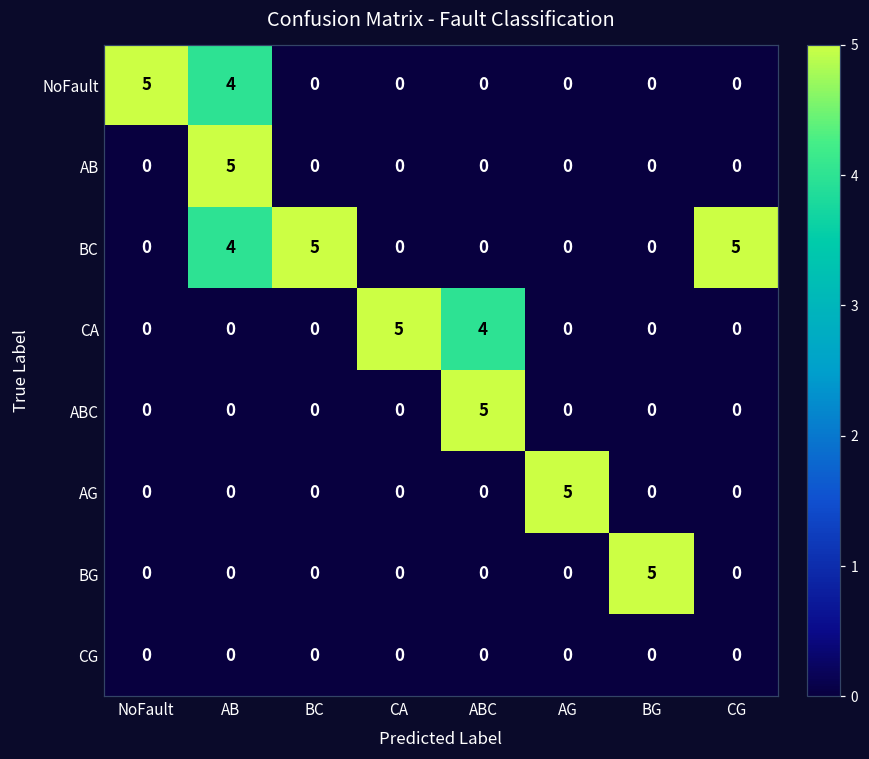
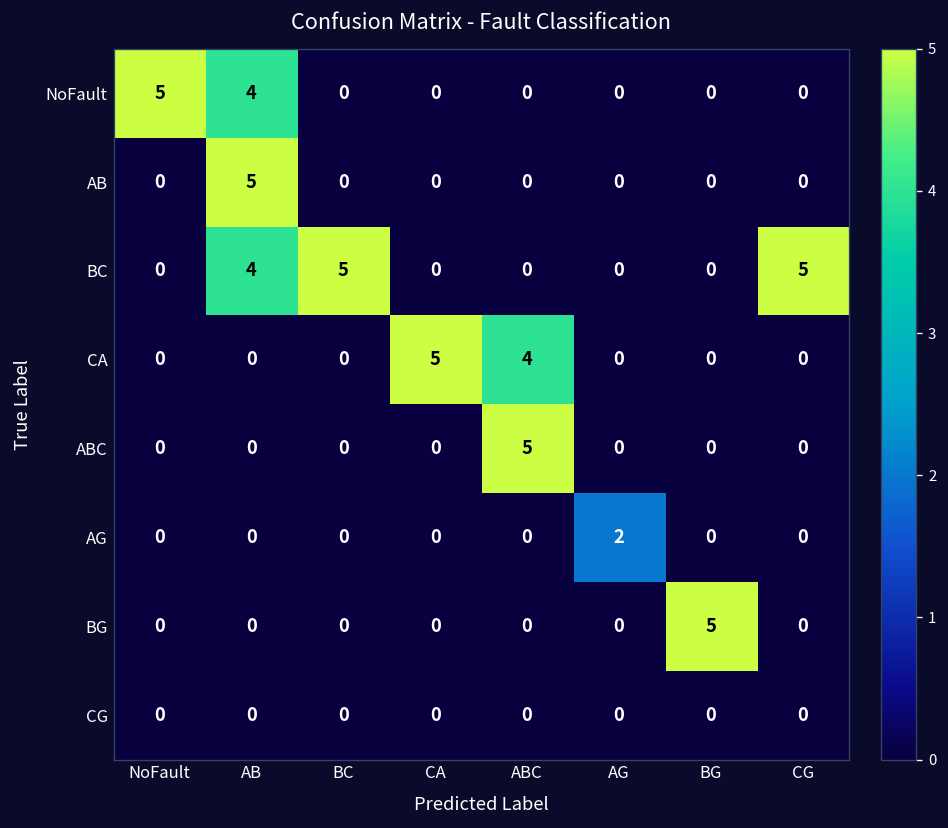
  {
    "NoFault": {
      "NoFault": 5,
      "AB": 4,
      "BC": 0,
      "CA": 0,
      "ABC": 0,
      "AG": 0,
      "BG": 0,
      "CG": 0
    },
    "AB": {
      "NoFault": 0,
      "AB": 5,
      "BC": 0,
      "CA": 0,
      "ABC": 0,
      "AG": 0,
      "BG": 0,
      "CG": 0
    },
    "BC": {
      "NoFault": 0,
      "AB": 4,
      "BC": 5,
      "CA": 0,
      "ABC": 0,
      "AG": 0,
      "BG": 0,
      "CG": 5
    },
    "CA": {
      "NoFault": 0,
      "AB": 0,
      "BC": 0,
      "CA": 5,
      "ABC": 4,
      "AG": 0,
      "BG": 0,
      "CG": 0
    },
    "ABC": {
      "NoFault": 0,
      "AB": 0,
      "BC": 0,
      "CA": 0,
      "ABC": 5,
      "AG": 0,
      "BG": 0,
      "CG": 0
    },
    "AG": {
      "NoFault": 0,
      "AB": 0,
      "BC": 0,
      "CA": 0,
      "ABC": 0,
-     "AG": 5,
+     "AG": 2,
      "BG": 0,
      "CG": 0
    },
    "BG": {
      "NoFault": 0,
      "AB": 0,
      "BC": 0,
      "CA": 0,
      "ABC": 0,
      "AG": 0,
      "BG": 5,
      "CG": 0
    },
    "CG": {
      "NoFault": 0,
      "AB": 0,
      "BC": 0,
      "CA": 0,
      "ABC": 0,
      "AG": 0,
      "BG": 0,
      "CG": 0
    }
  }
